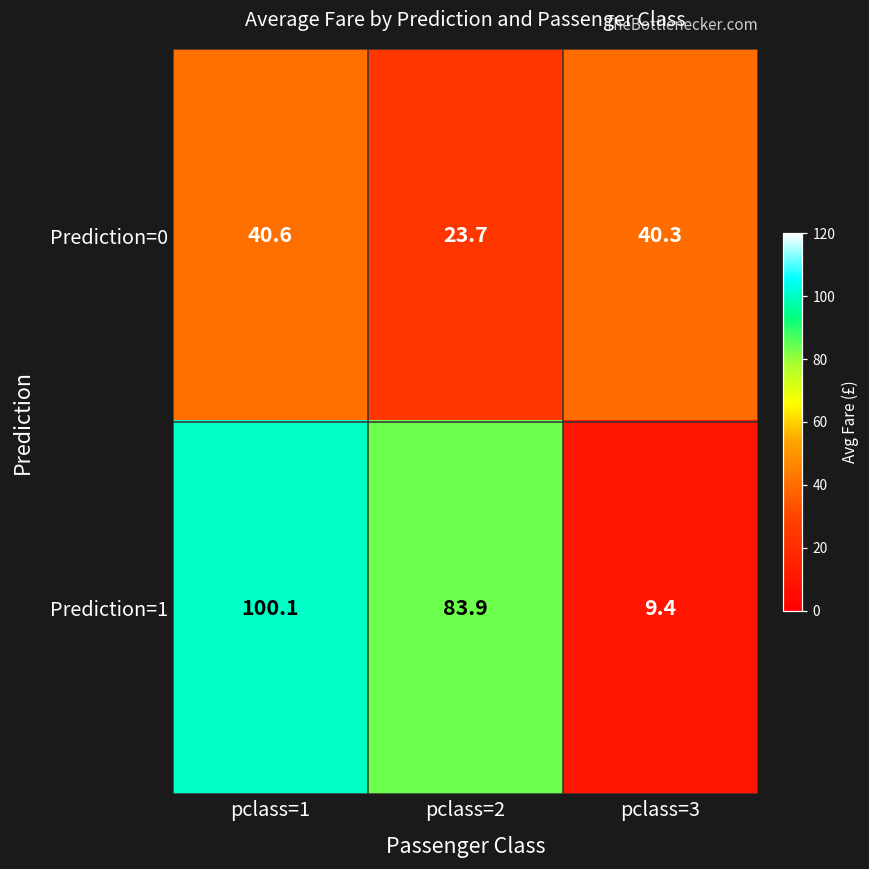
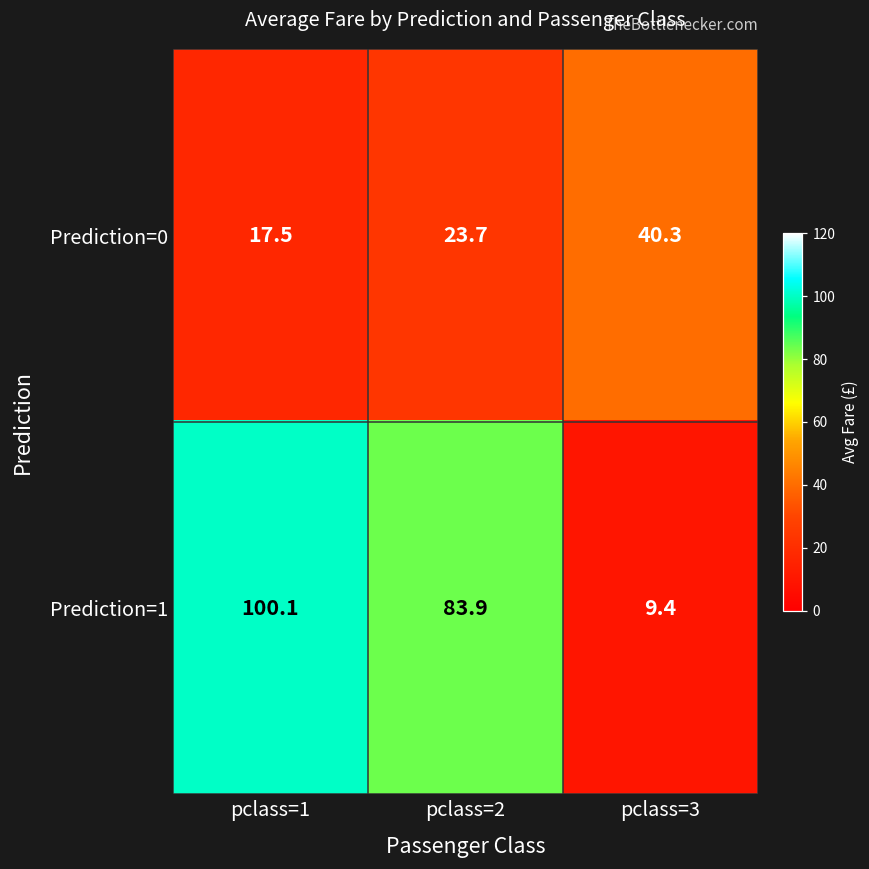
  {
    "Prediction=0": {
-     "pclass=1": 40.6,
+     "pclass=1": 17.5,
      "pclass=2": 23.7,
      "pclass=3": 40.3
    },
    "Prediction=1": {
      "pclass=1": 100.1,
      "pclass=2": 83.9,
      "pclass=3": 9.4
    }
  }
